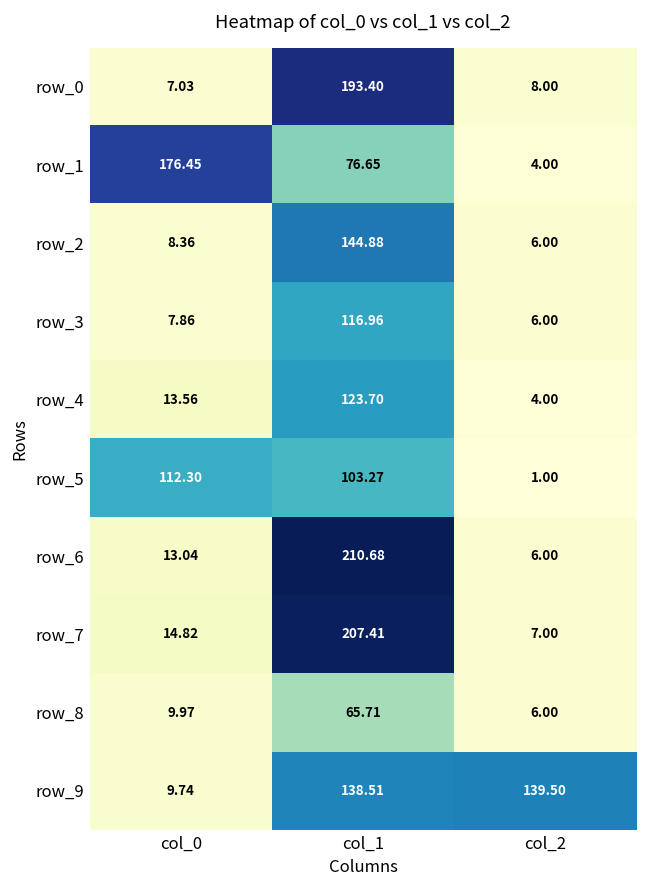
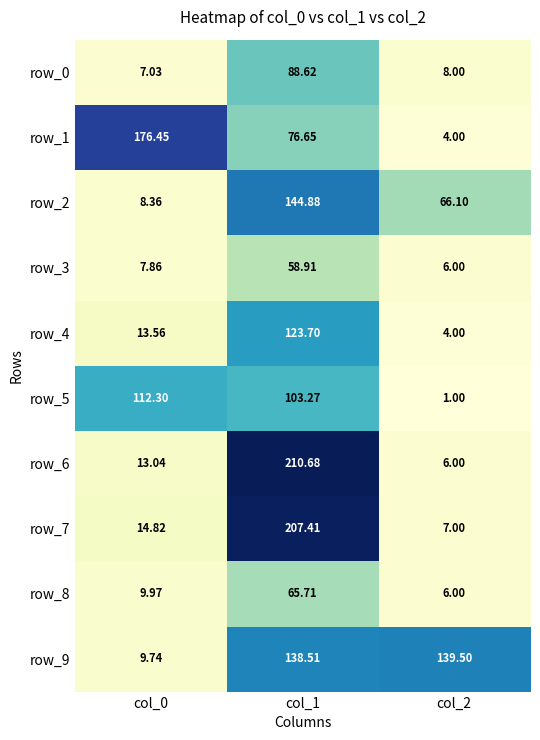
  {
    "row_0": {
      "col_0": 7.03,
-     "col_1": 193.40,
+     "col_1": 88.62,
      "col_2": 8.00
    },
    "row_1": {
      "col_0": 176.45,
      "col_1": 76.65,
      "col_2": 4.00
    },
    "row_2": {
      "col_0": 8.36,
      "col_1": 144.88,
-     "col_2": 6.00
+     "col_2": 66.10
    },
    "row_3": {
      "col_0": 7.86,
-     "col_1": 116.96,
+     "col_1": 58.91,
      "col_2": 6.00
    },
    "row_4": {
      "col_0": 13.56,
      "col_1": 123.70,
      "col_2": 4.00
    },
    "row_5": {
      "col_0": 112.30,
      "col_1": 103.27,
      "col_2": 1.00
    },
    "row_6": {
      "col_0": 13.04,
      "col_1": 210.68,
      "col_2": 6.00
    },
    "row_7": {
      "col_0": 14.82,
      "col_1": 207.41,
      "col_2": 7.00
    },
    "row_8": {
      "col_0": 9.97,
      "col_1": 65.71,
      "col_2": 6.00
    },
    "row_9": {
      "col_0": 9.74,
      "col_1": 138.51,
      "col_2": 139.50
    }
  }
